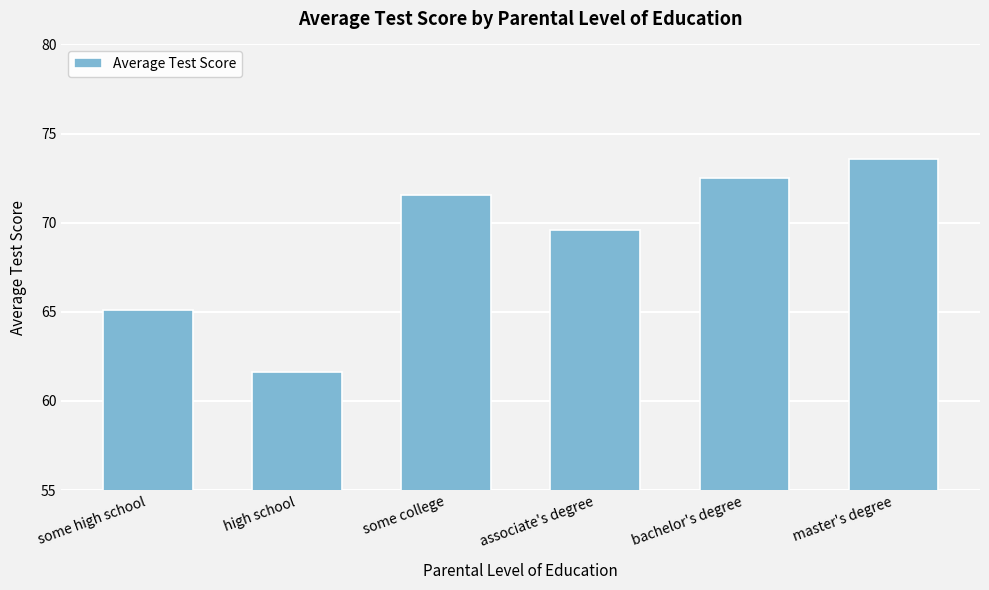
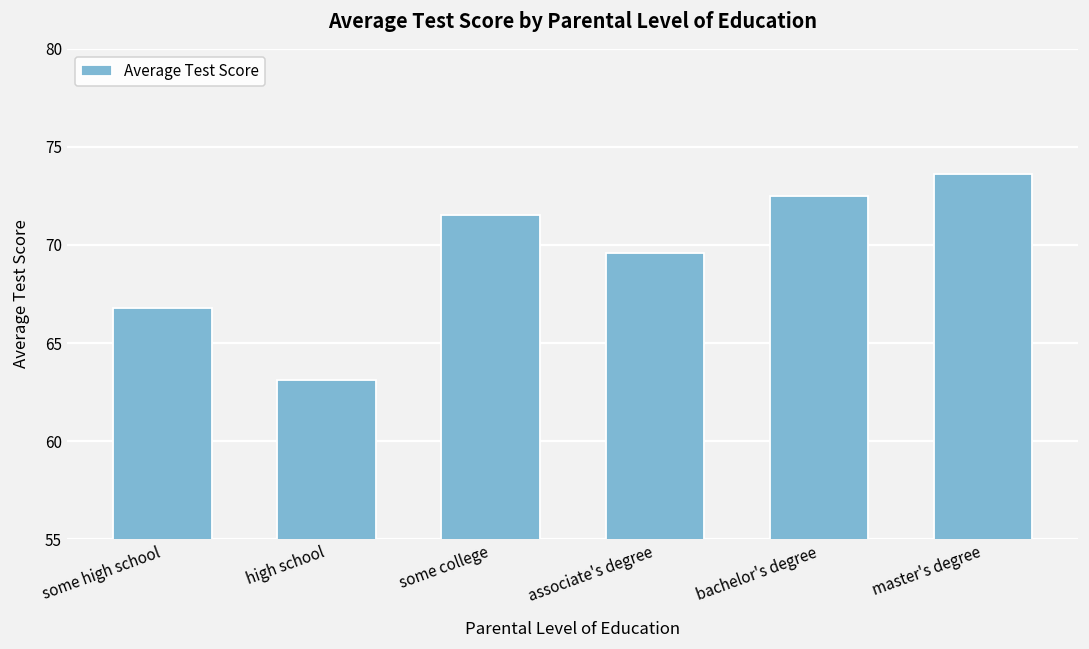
  {
-   "some high school": 65.1,
-   "high school": 61.6,
+   "some high school": 66.8,
+   "high school": 63.1,
    "some college": 71.5,
    "associate's degree": 69.6,
    "bachelor's degree": 72.5,
    "master's degree": 73.6
  }
